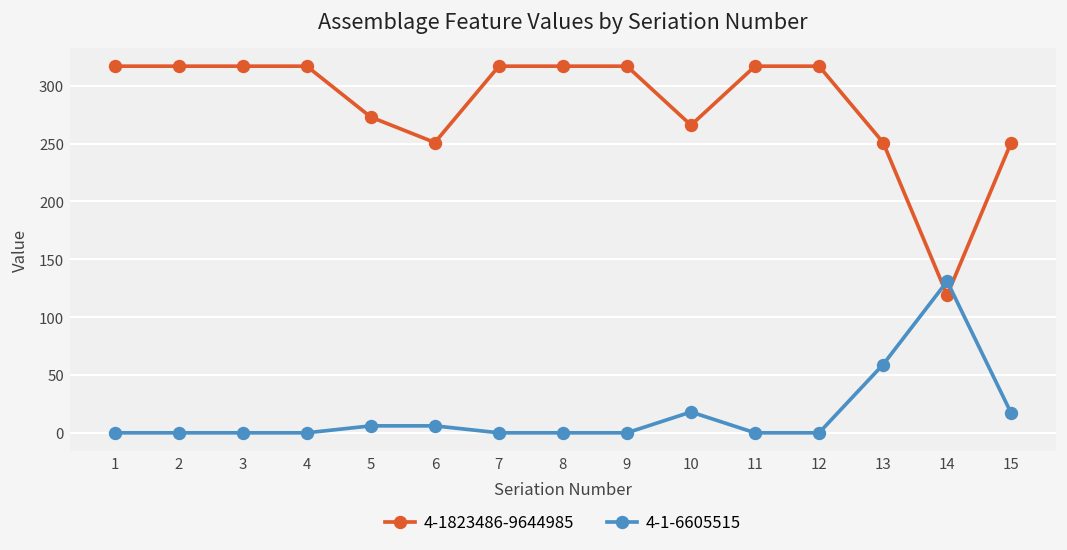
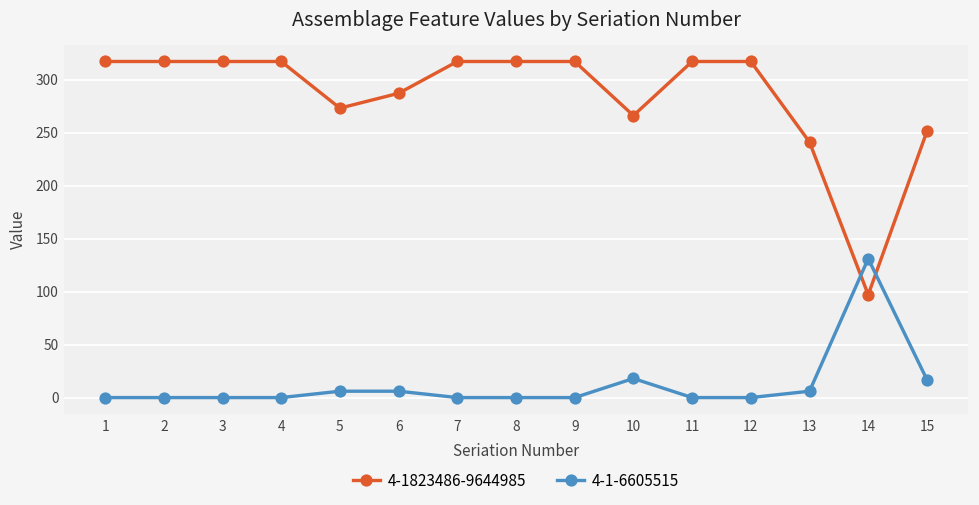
  {
    "4-1823486-9644985": {
      "1": 320,
      "2": 320,
      "3": 320,
      "4": 320,
      "5": 270,
-     "6": 250,
+     "6": 290,
      "7": 320,
      "8": 320,
      "9": 320,
      "10": 270,
      "11": 320,
      "12": 320,
-     "13": 250,
-     "14": 120,
+     "13": 240,
+     "14": 100,
      "15": 250
    },
    "4-1-6605515": {
      "1": 0,
      "2": 0,
      "3": 0,
      "4": 0,
      "5": 10,
      "6": 10,
      "7": 0,
      "8": 0,
      "9": 0,
      "10": 20,
      "11": 0,
      "12": 0,
-     "13": 60,
+     "13": 10,
      "14": 130,
      "15": 20
    }
  }
